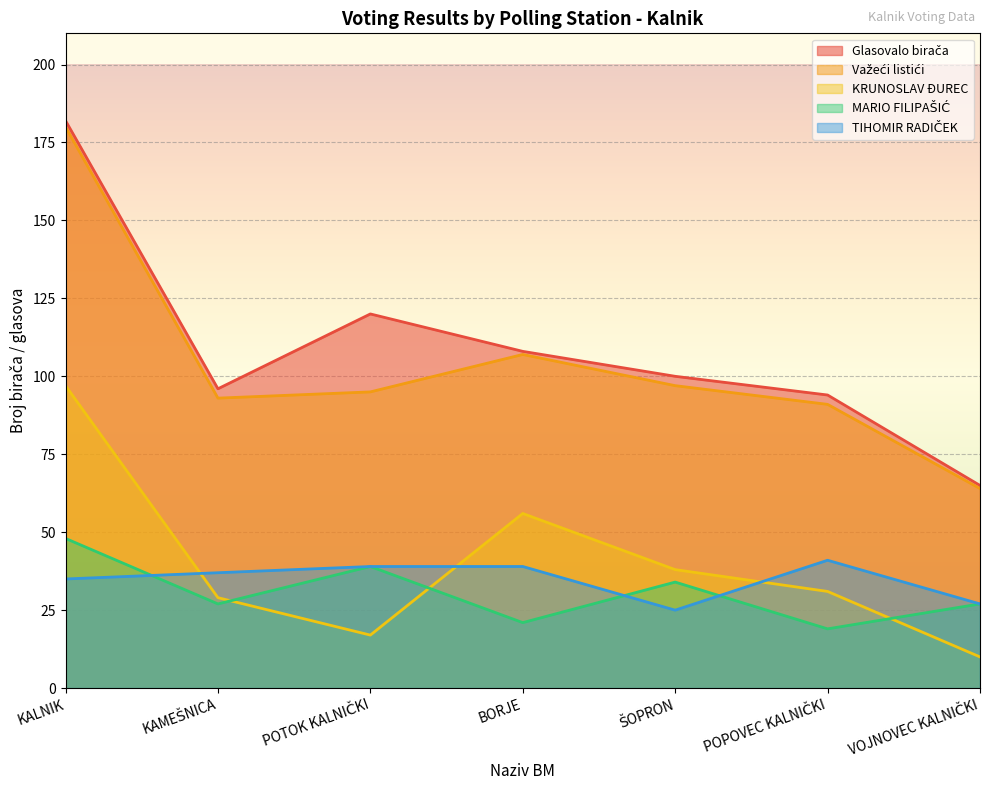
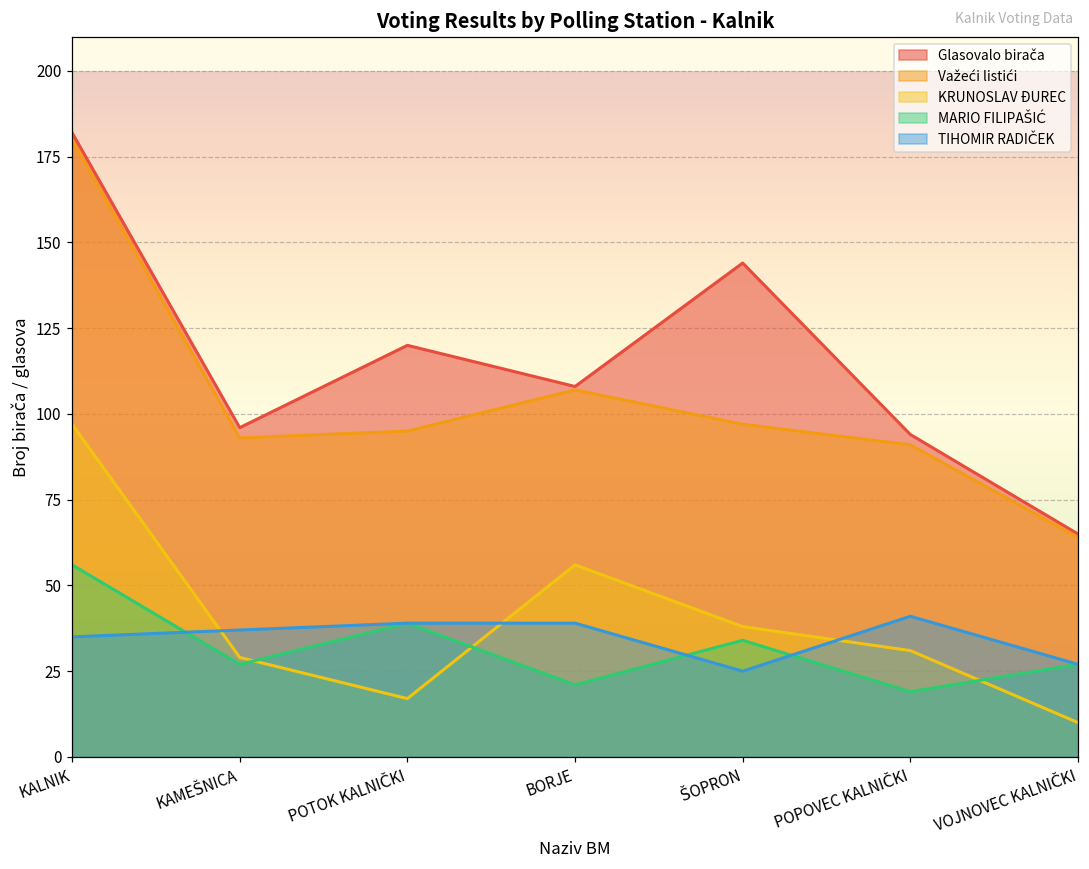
  {
    "Glasovalo birača": {
      "KALNIK": 182,
      "KAMEŠNICA": 96,
      "POTOK KALNIČKI": 120,
      "BORJE": 108,
-     "ŠOPRON": 100,
+     "ŠOPRON": 144,
      "POPOVEC KALNIČKI": 94,
      "VOJNOVEC KALNIČKI": 65
    },
    "MARIO FILIPAŠIĆ": {
-     "KALNIK": 48,
+     "KALNIK": 56,
      "KAMEŠNICA": 27,
      "BORJE": 21,
      "ŠOPRON": 34,
      "POPOVEC KALNIČKI": 19
    },
    "TIHOMIR RADIČEK": {
      "KALNIK": 35,
      "KAMEŠNICA": 37,
      "BORJE": 39,
      "ŠOPRON": 25,
      "POPOVEC KALNIČKI": 41
    }
  }
